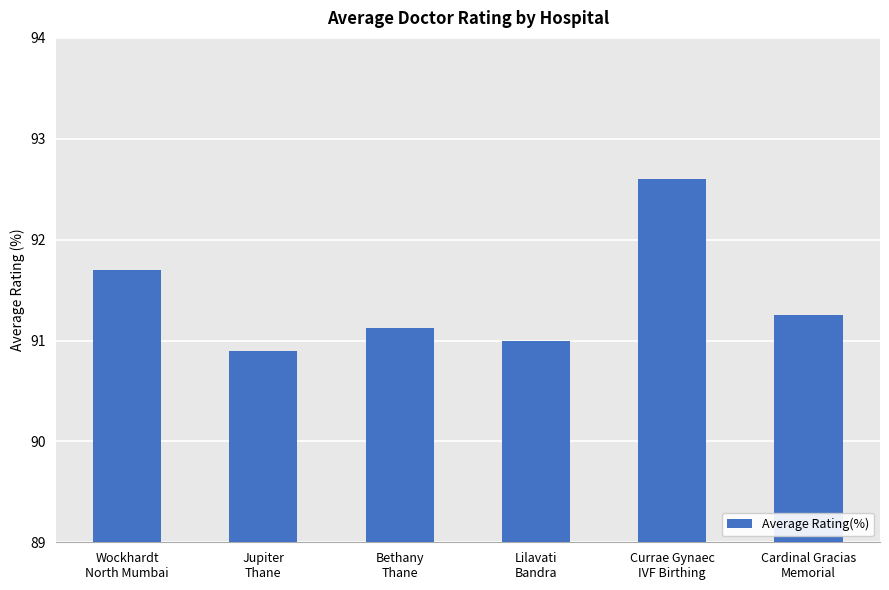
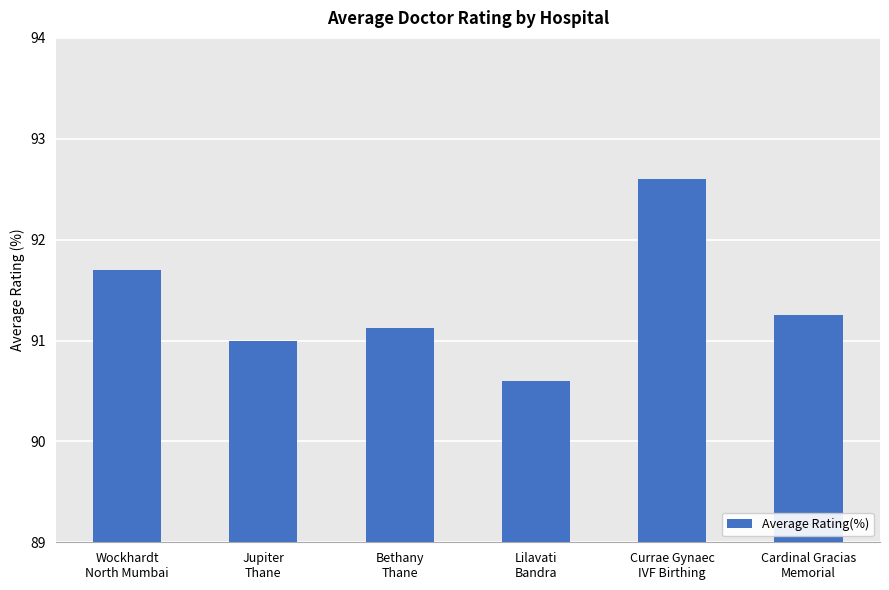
  {
    "Wockhardt North Mumbai": 91.7,
-   "Jupiter Thane": 90.9,
+   "Jupiter Thane": 91.0,
    "Bethany Thane": 91.1,
-   "Lilavati Bandra": 91.0,
+   "Lilavati Bandra": 90.6,
    "Currae Gynaec IVF Birthing": 92.6,
    "Cardinal Gracias Memorial": 91.25
  }
